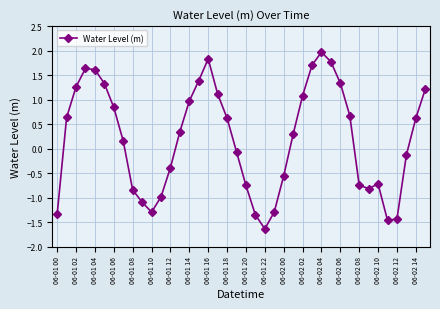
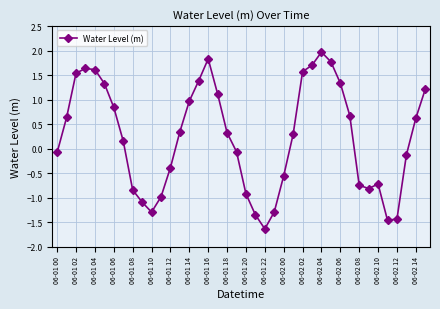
  {
-   "06-01 00": -1.3,
-   "06-01 02": 1.3,
+   "06-01 00": -0.1,
+   "06-01 02": 1.5,
    "06-01 04": 1.6,
    "06-01 06": 0.8,
    "06-01 08": -0.8,
    "06-01 10": -1.3,
    "06-01 12": -0.4,
    "06-01 14": 1.0,
    "06-01 16": 1.8,
-   "06-01 18": 0.6,
-   "06-01 20": -0.8,
+   "06-01 18": 0.3,
+   "06-01 20": -0.9,
    "06-01 22": -1.6,
    "06-02 00": -0.6,
-   "06-02 02": 1.1,
+   "06-02 02": 1.6,
    "06-02 04": 2.0,
    "06-02 06": 1.3,
    "06-02 08": -0.7,
    "06-02 10": -0.7,
    "06-02 12": -1.4,
    "06-02 14": 0.6
  }
